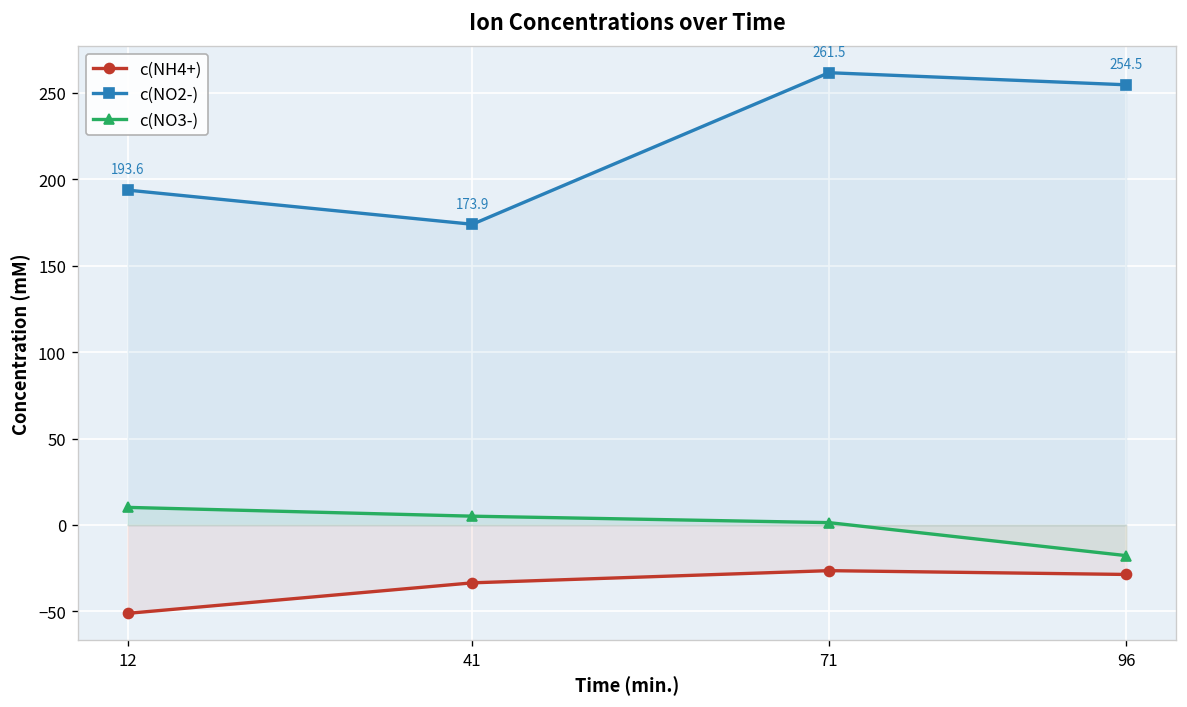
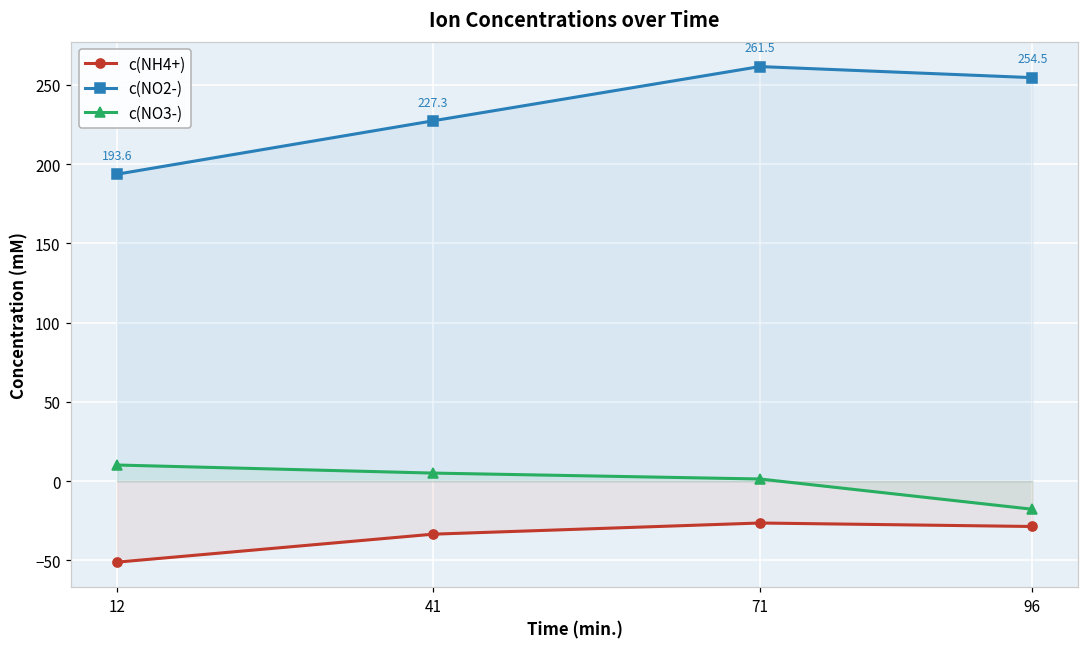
  {
    "c(NO2-)": {
      "12": 193.6,
-     "41": 173.9,
+     "41": 227.3,
      "71": 261.5,
      "96": 254.5
    }
  }
